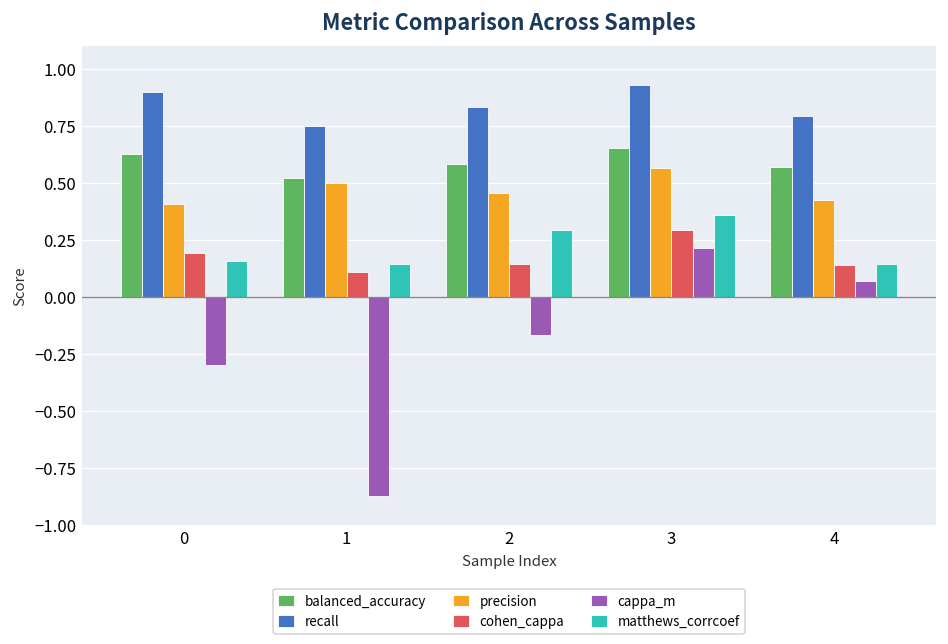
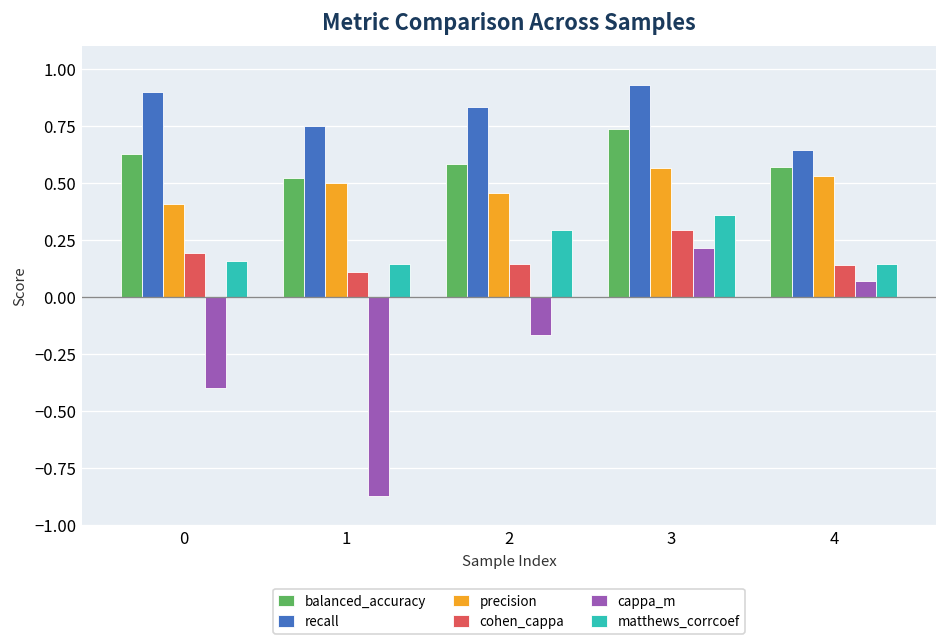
  {
    "balanced_accuracy": {
      "0": 0.63,
      "1": 0.52,
      "2": 0.58,
-     "3": 0.65,
+     "3": 0.74,
      "4": 0.57
    },
    "recall": {
      "0": 0.90,
      "1": 0.75,
      "2": 0.83,
      "3": 0.93,
-     "4": 0.79
+     "4": 0.64
    },
    "precision": {
      "0": 0.41,
      "1": 0.50,
      "2": 0.45,
      "3": 0.57,
-     "4": 0.43
+     "4": 0.53
    },
    "cohen_cappa": {
      "0": 0.19,
      "1": 0.11,
      "2": 0.15,
      "3": 0.29,
      "4": 0.14
    },
    "cappa_m": {
-     "0": -0.3,
+     "0": -0.4,
      "1": -0.88,
      "2": -0.17,
      "3": 0.21,
      "4": 0.07
    },
    "matthews_corrcoef": {
      "0": 0.16,
      "1": 0.15,
      "2": 0.29,
      "3": 0.36,
      "4": 0.14
    }
  }
